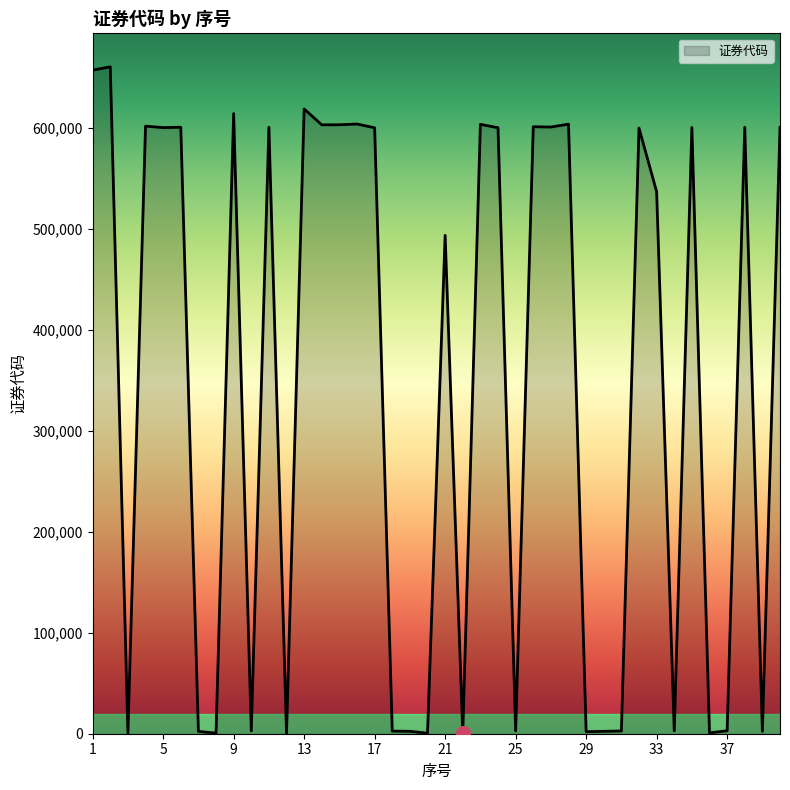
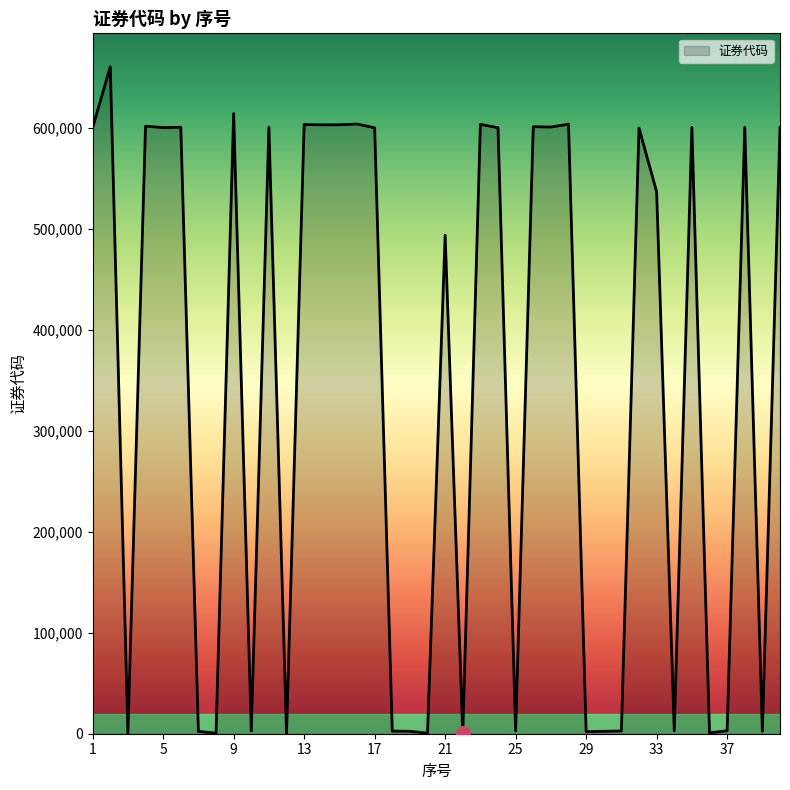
  {
    "证券代码": {
-     "1": "657,000",
+     "1": "601,000",
      "5": "600,000",
      "9": "614,000",
-     "13": "619,000",
+     "13": "604,000",
      "17": "600,000",
      "21": "494,000",
      "33": "537,000"
    }
  }
